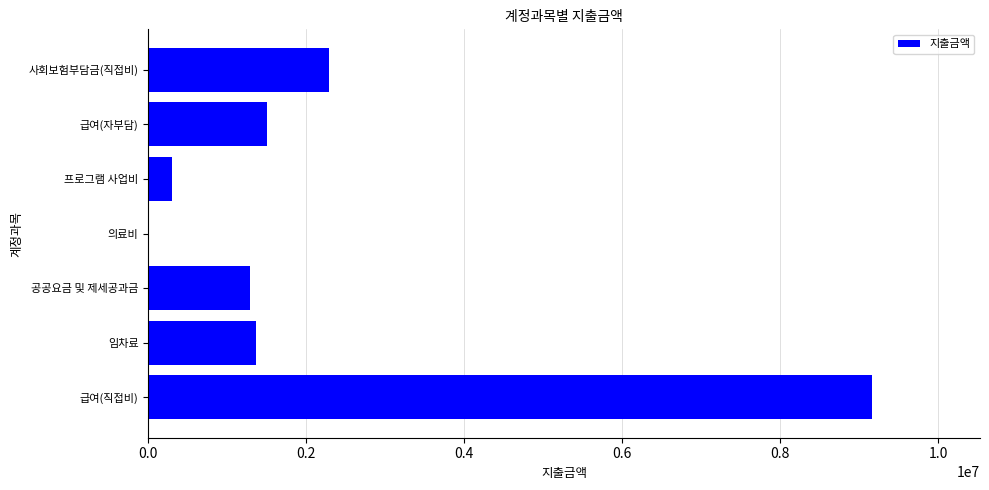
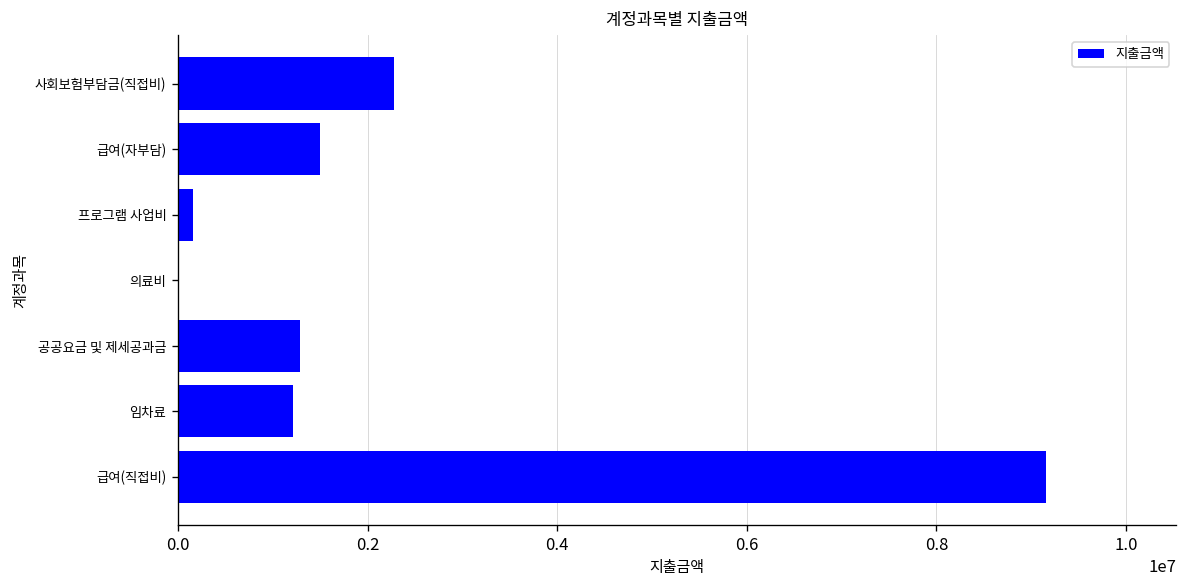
  {
    "사회보험부담금(직접비)": 2300000,
    "급여(자부담)": 1500000,
-   "프로그램 사업비": 300000,
+   "프로그램 사업비": 200000,
    "공공요금 및 제세공과금": 1300000,
-   "임차료": 1400000,
+   "임차료": 1200000,
    "급여(직접비)": 9200000
  }
